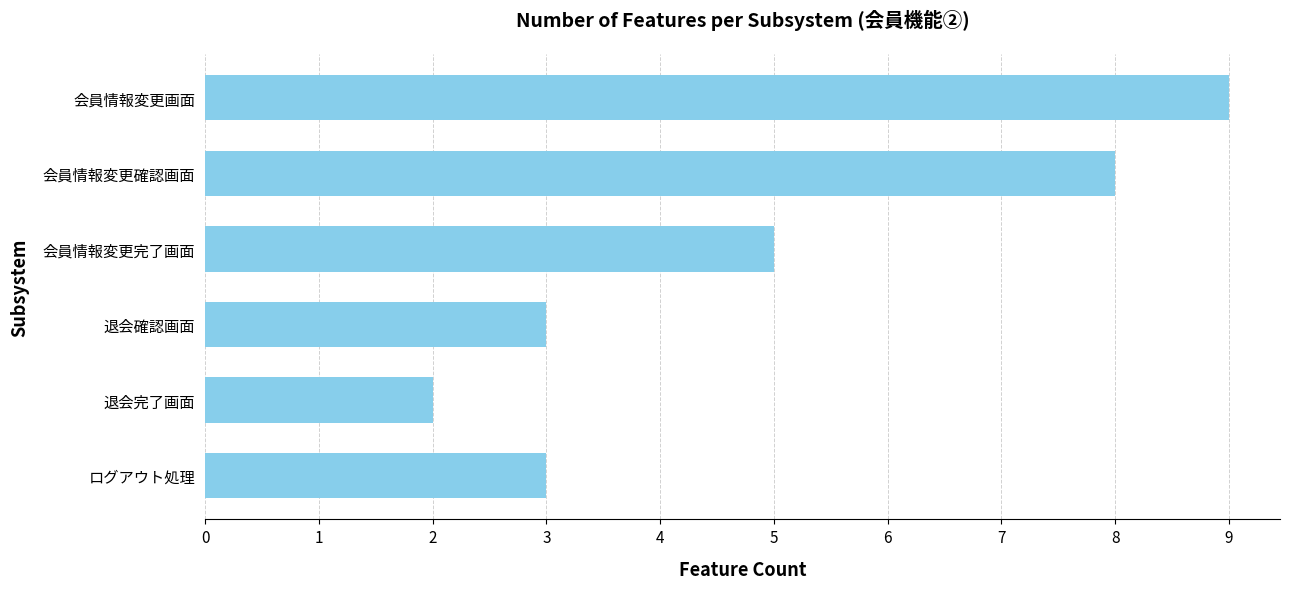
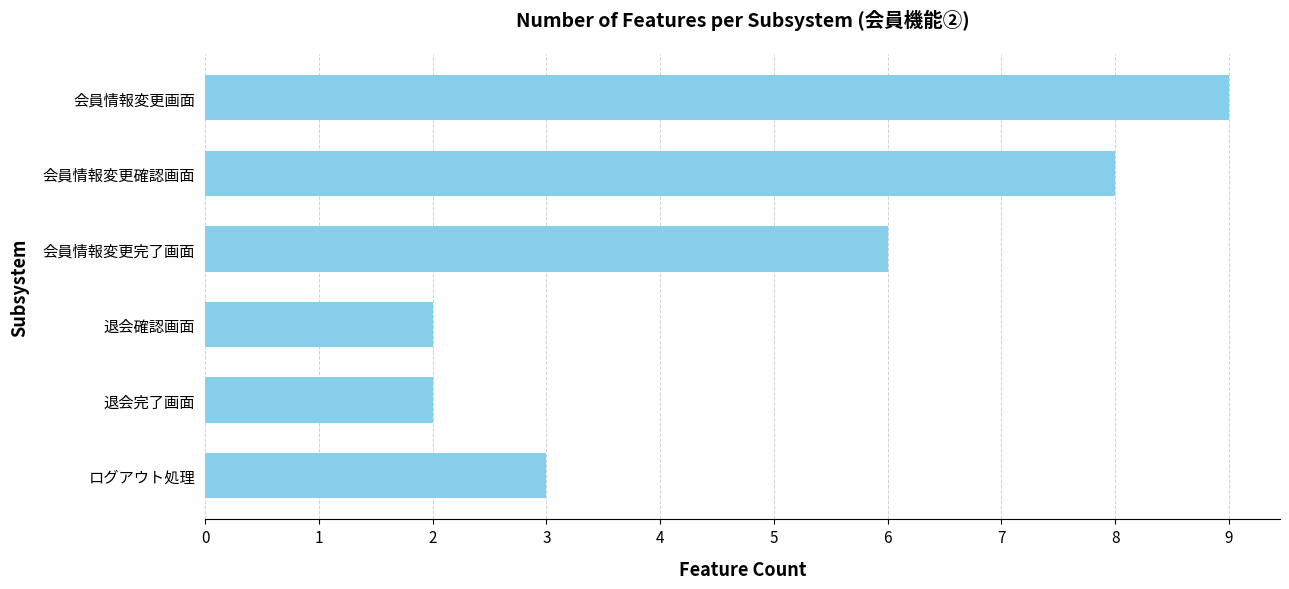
  {
    "会員情報変更画面": 9,
    "会員情報変更確認画面": 8,
-   "会員情報変更完了画面": 5,
-   "退会確認画面": 3,
+   "会員情報変更完了画面": 6,
+   "退会確認画面": 2,
    "退会完了画面": 2,
    "ログアウト処理": 3
  }
